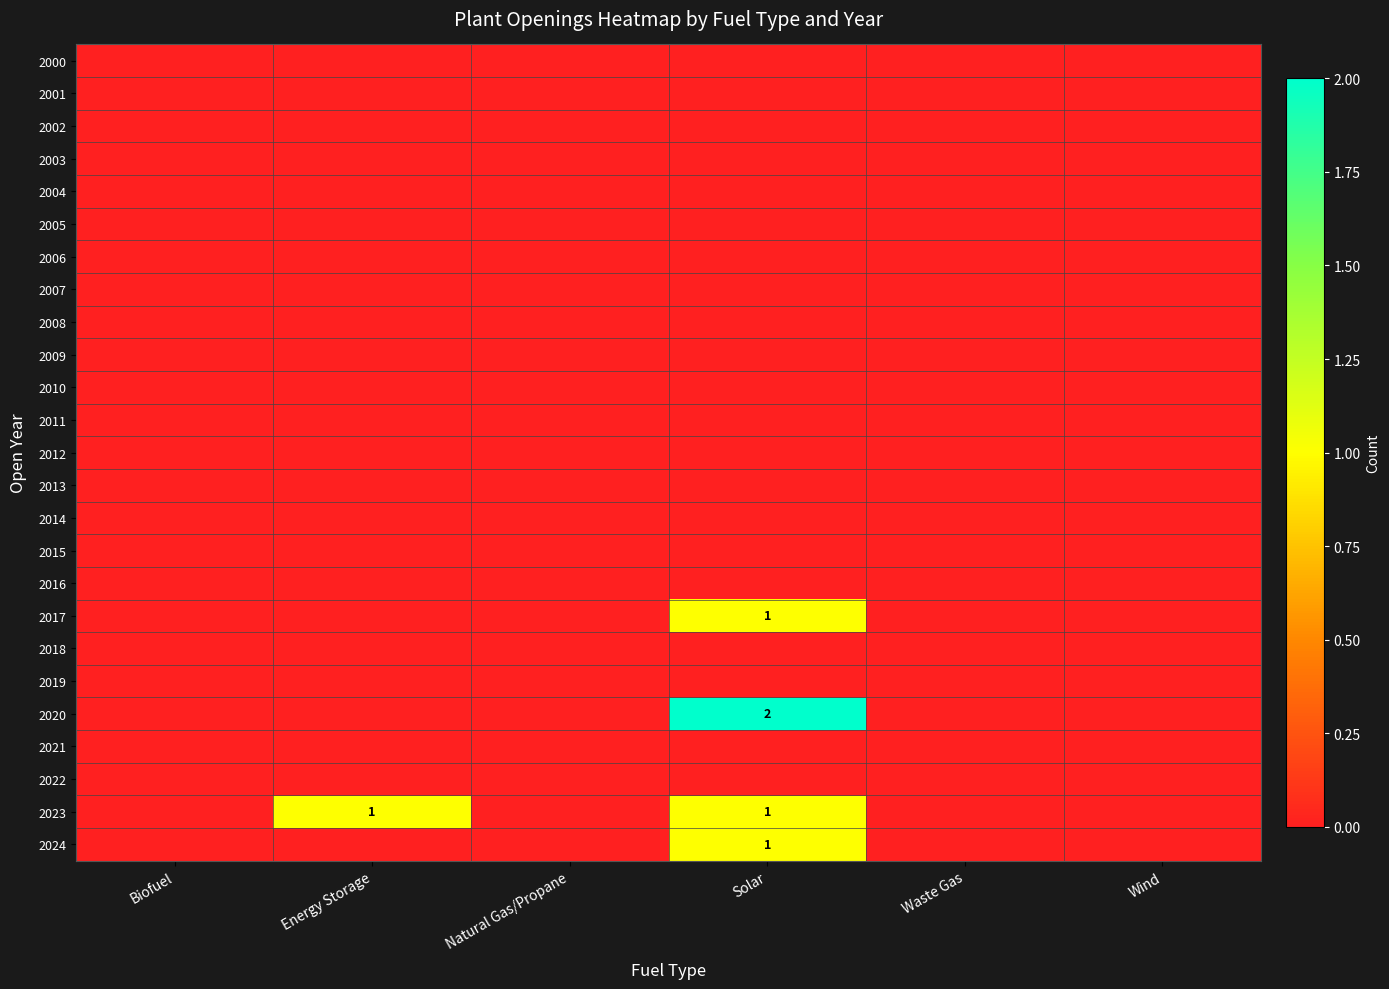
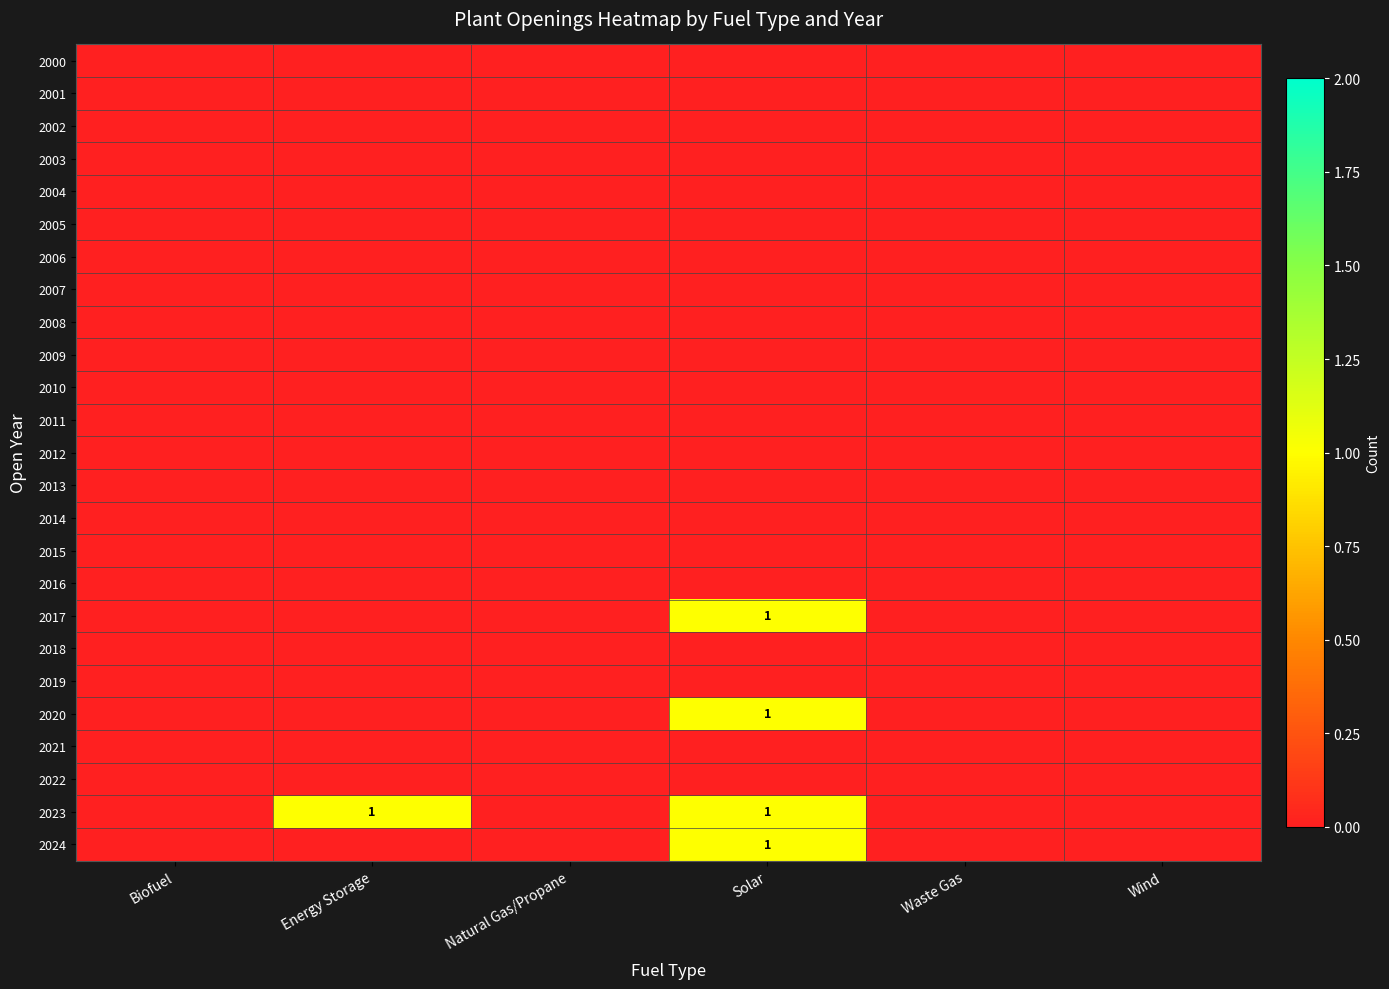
  {
    "2017": {
      "Solar": 1
    },
    "2020": {
-     "Solar": 2
+     "Solar": 1
    },
    "2023": {
      "Energy Storage": 1,
      "Solar": 1
    },
    "2024": {
      "Solar": 1
    }
  }
